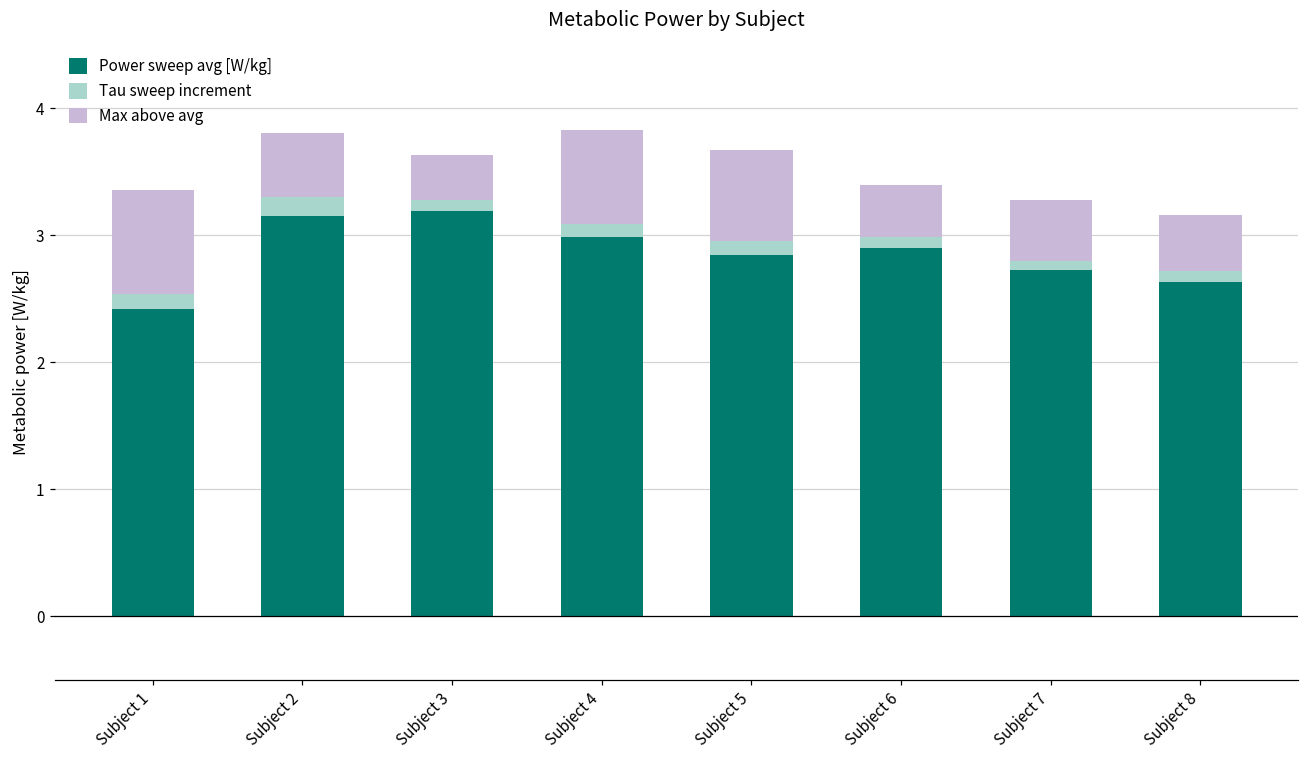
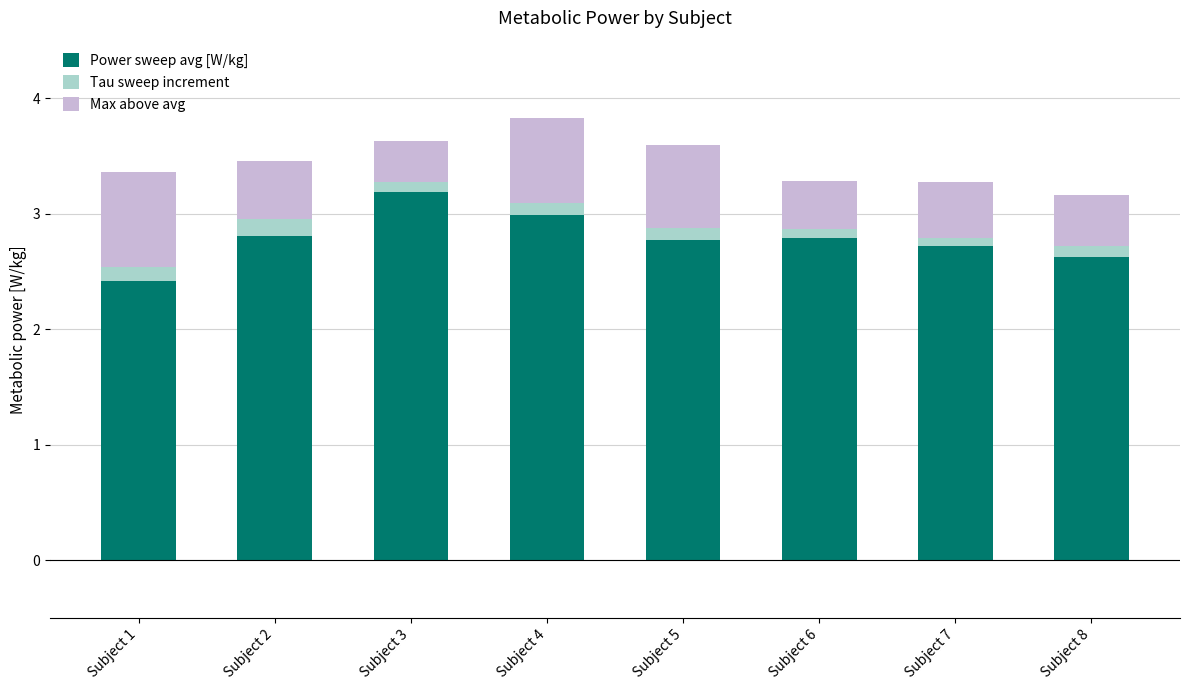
  {
    "Power sweep avg [W/kg]": {
      "Subject 1": 2.42,
-     "Subject 2": 3.15,
+     "Subject 2": 2.81,
      "Subject 3": 3.19,
      "Subject 4": 2.99,
-     "Subject 5": 2.85,
-     "Subject 6": 2.90,
+     "Subject 5": 2.77,
+     "Subject 6": 2.79,
      "Subject 7": 2.72,
      "Subject 8": 2.63
    }
  }
